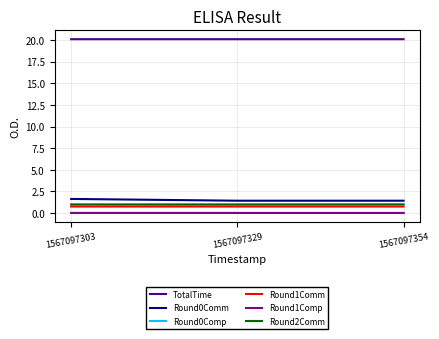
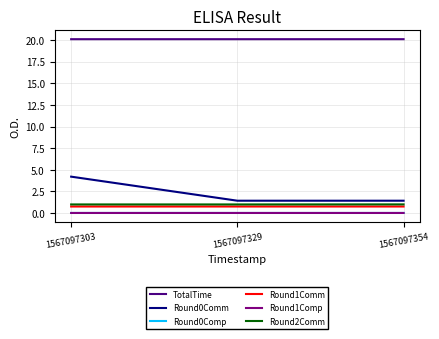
  {
    "Round0Comm": {
-     "1567097303": 2,
+     "1567097303": 4,
      "1567097329": 1,
      "1567097354": 1
    }
  }
